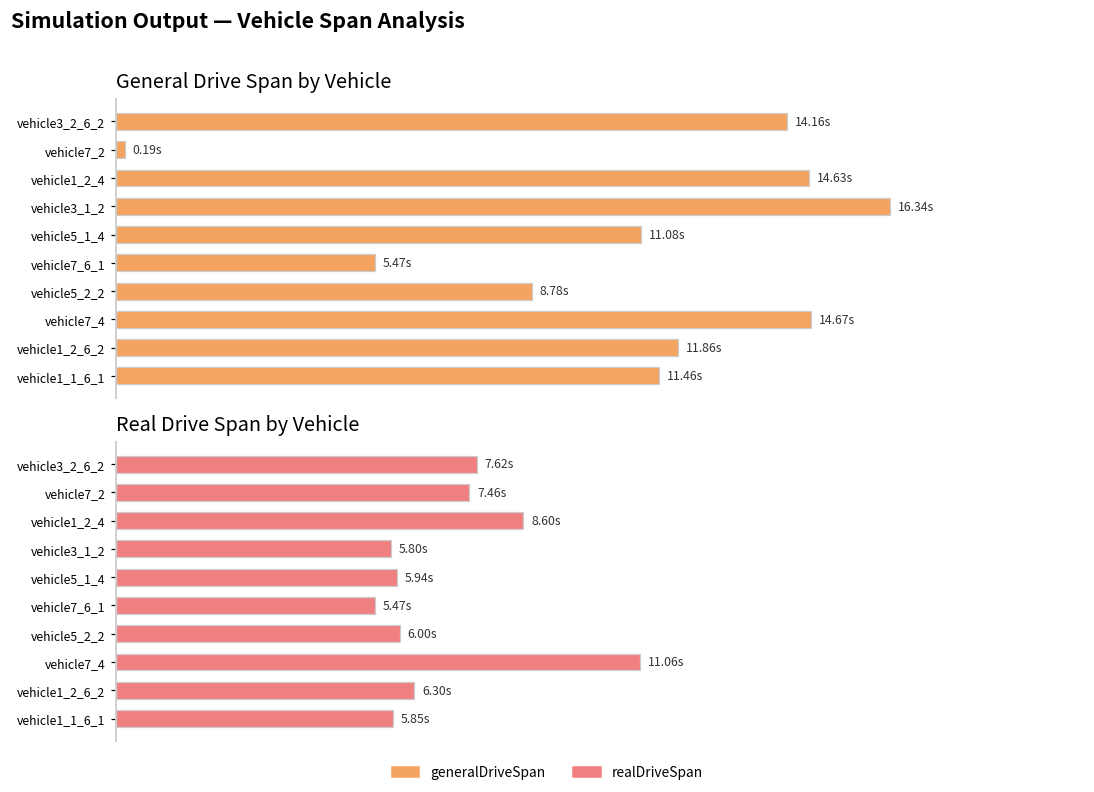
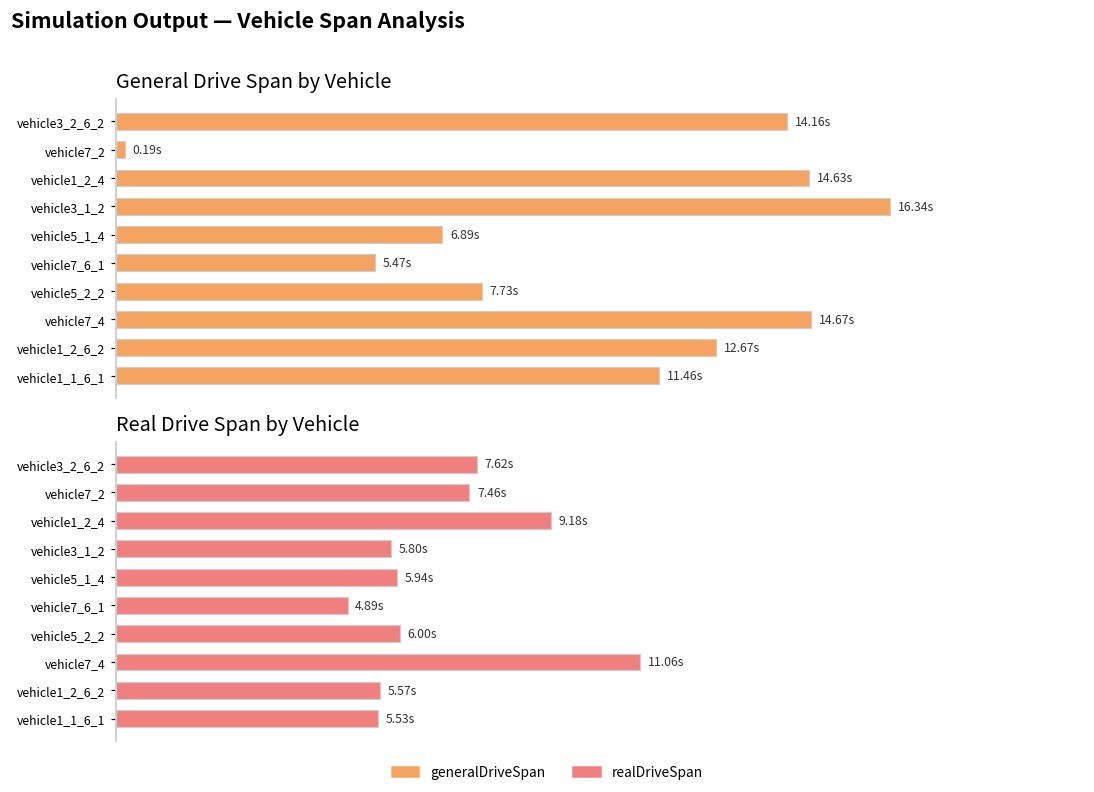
  {
    "General Drive Span by Vehicle": {
      "vehicle3_2_6_2": "14.16s",
      "vehicle7_2": "0.19s",
      "vehicle1_2_4": "14.63s",
      "vehicle3_1_2": "16.34s",
-     "vehicle5_1_4": "11.08s",
+     "vehicle5_1_4": "6.89s",
      "vehicle7_6_1": "5.47s",
-     "vehicle5_2_2": "8.78s",
+     "vehicle5_2_2": "7.73s",
      "vehicle7_4": "14.67s",
-     "vehicle1_2_6_2": "11.86s",
+     "vehicle1_2_6_2": "12.67s",
      "vehicle1_1_6_1": "11.46s"
    },
    "Real Drive Span by Vehicle": {
      "vehicle3_2_6_2": "7.62s",
      "vehicle7_2": "7.46s",
-     "vehicle1_2_4": "8.60s",
+     "vehicle1_2_4": "9.18s",
      "vehicle3_1_2": "5.80s",
      "vehicle5_1_4": "5.94s",
-     "vehicle7_6_1": "5.47s",
+     "vehicle7_6_1": "4.89s",
      "vehicle5_2_2": "6.00s",
      "vehicle7_4": "11.06s",
-     "vehicle1_2_6_2": "6.30s",
-     "vehicle1_1_6_1": "5.85s"
+     "vehicle1_2_6_2": "5.57s",
+     "vehicle1_1_6_1": "5.53s"
    }
  }
